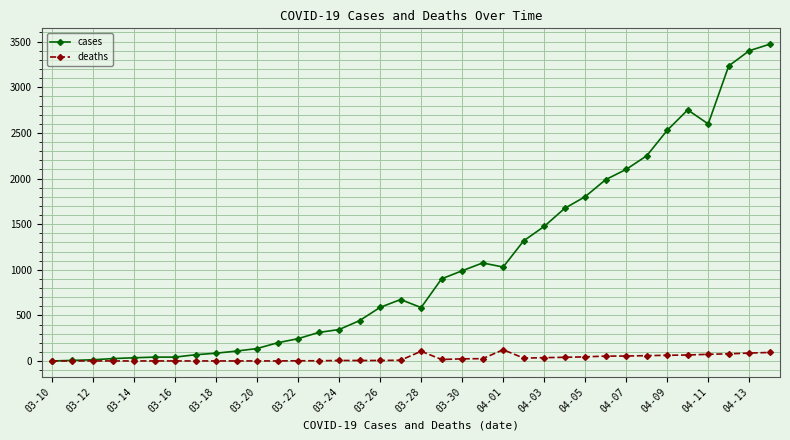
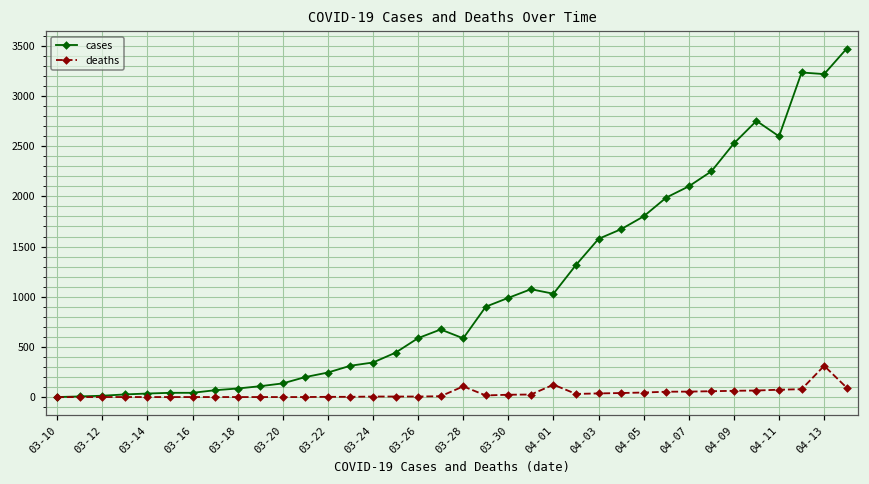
  {
    "cases": {
      "03-14": 0,
      "03-16": 0,
      "03-18": 100,
      "03-20": 100,
      "03-22": 200,
      "03-24": 300,
      "03-26": 600,
      "03-28": 600,
      "03-30": 1000,
      "04-01": 1000,
-     "04-03": 1500,
+     "04-03": 1600,
      "04-05": 1800,
      "04-07": 2100,
      "04-09": 2500,
      "04-11": 2600,
-     "04-13": 3400
+     "04-13": 3200
    },
    "deaths": {
      "03-14": 0,
      "03-16": 0,
      "03-18": 0,
      "03-20": 0,
      "03-22": 0,
      "03-24": 0,
      "03-26": 0,
      "03-28": 100,
      "03-30": 0,
      "04-01": 100,
      "04-03": 0,
      "04-05": 0,
      "04-07": 100,
      "04-09": 100,
      "04-11": 100,
-     "04-13": 100
+     "04-13": 300
    }
  }
